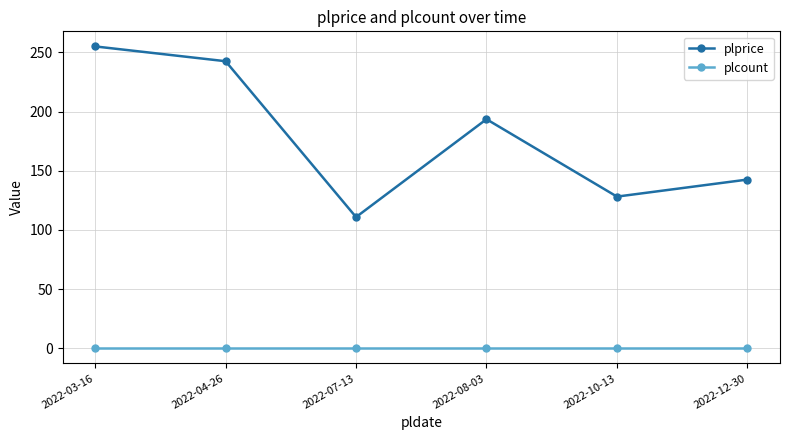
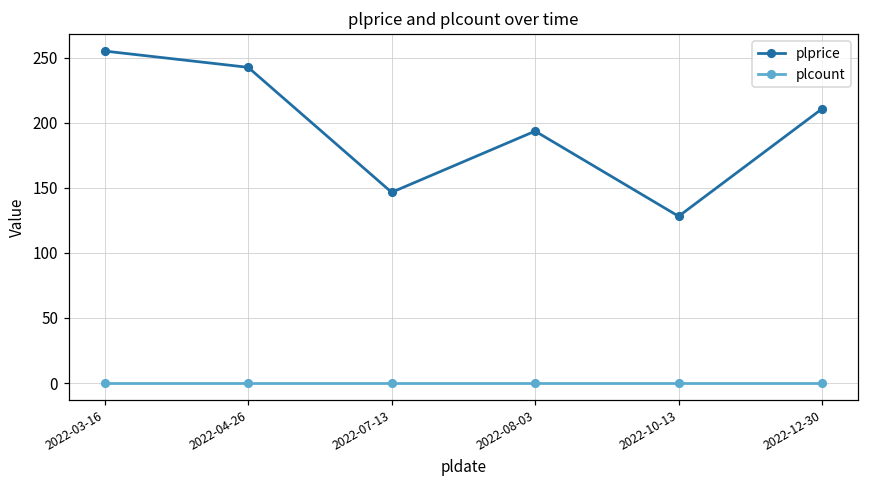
  {
    "plprice": {
      "2022-03-16": 255,
      "2022-04-26": 243,
-     "2022-07-13": 111,
+     "2022-07-13": 147,
      "2022-08-03": 194,
      "2022-10-13": 128,
-     "2022-12-30": 143
+     "2022-12-30": 211
    },
    "plcount": {
      "2022-03-16": 0,
      "2022-04-26": 0,
      "2022-07-13": 0,
      "2022-08-03": 0,
      "2022-10-13": 0,
      "2022-12-30": 0
    }
  }
